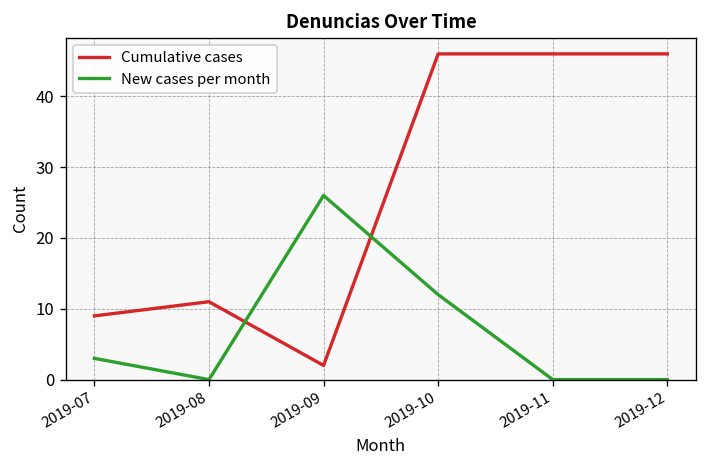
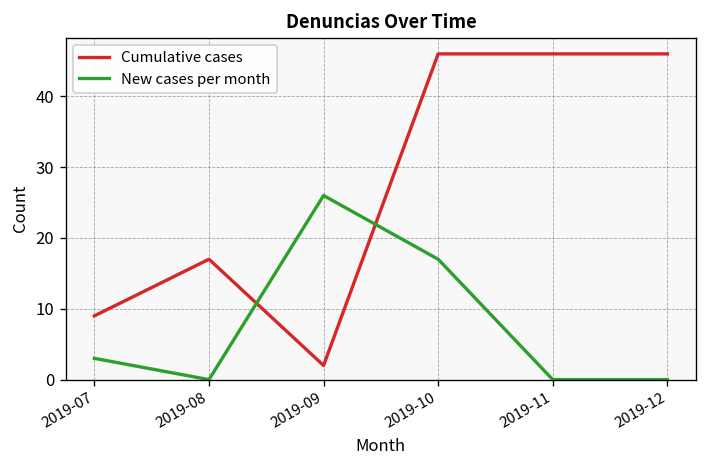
  {
    "Cumulative cases": {
      "2019-07": 9,
-     "2019-08": 11,
+     "2019-08": 17,
      "2019-09": 2,
      "2019-10": 46,
      "2019-11": 46,
      "2019-12": 46
    },
    "New cases per month": {
      "2019-07": 3,
      "2019-08": 0,
      "2019-09": 26,
-     "2019-10": 12,
+     "2019-10": 17,
      "2019-11": 0,
      "2019-12": 0
    }
  }
